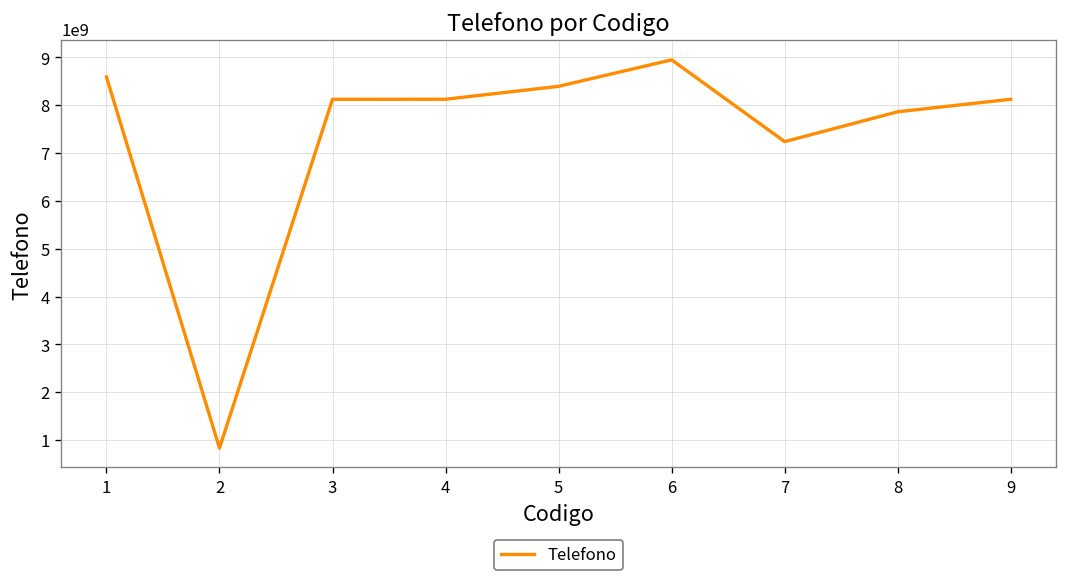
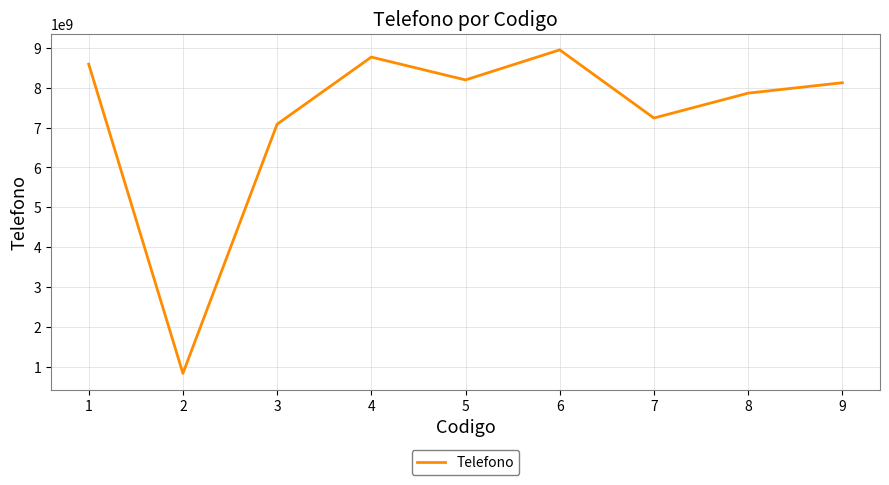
  {
    "1": 8600000000,
    "2": 800000000,
-   "3": 8100000000,
-   "4": 8100000000,
-   "5": 8400000000,
+   "3": 7100000000,
+   "4": 8800000000,
+   "5": 8200000000,
    "6": 8900000000,
    "7": 7200000000,
    "8": 7900000000,
    "9": 8100000000
  }
